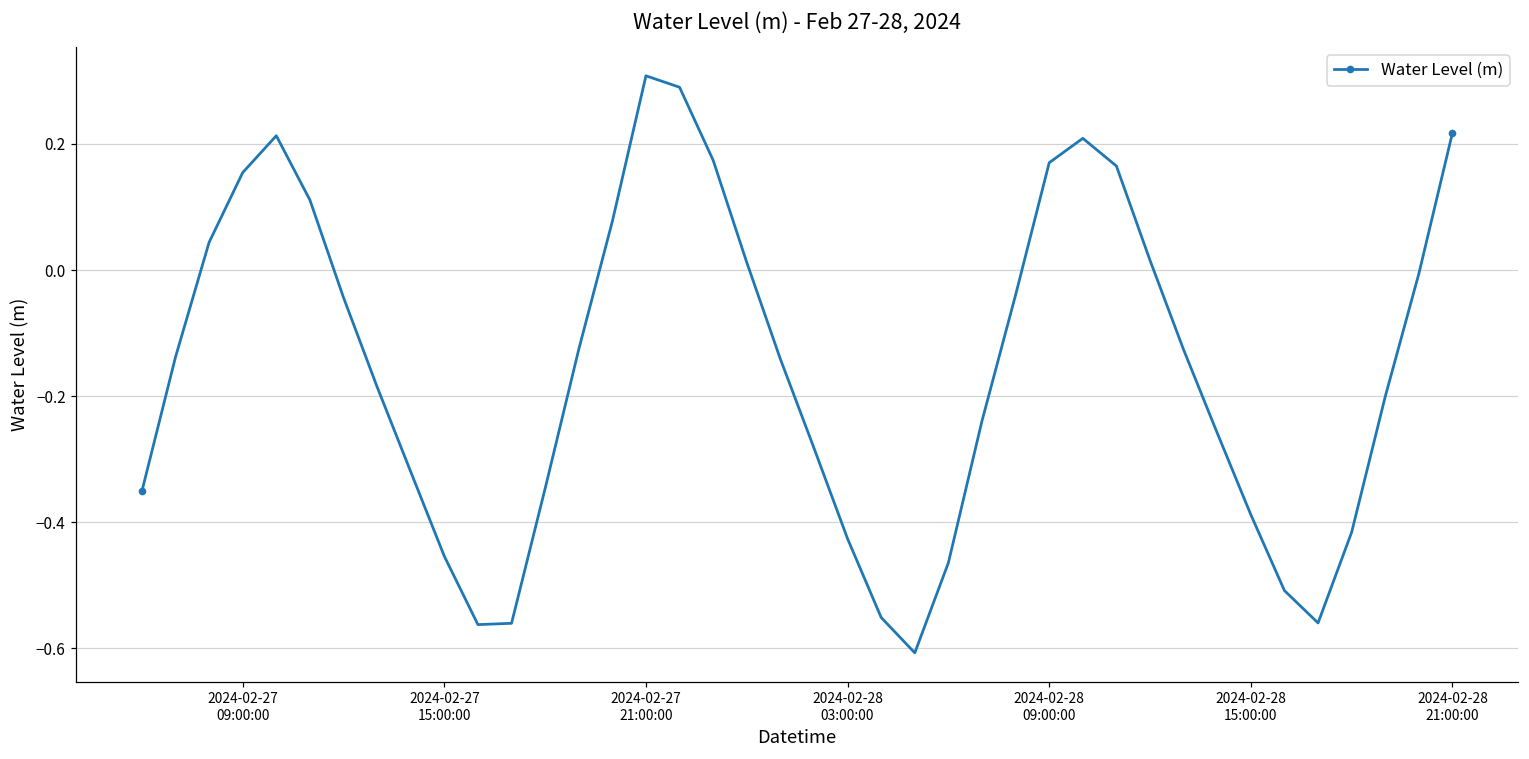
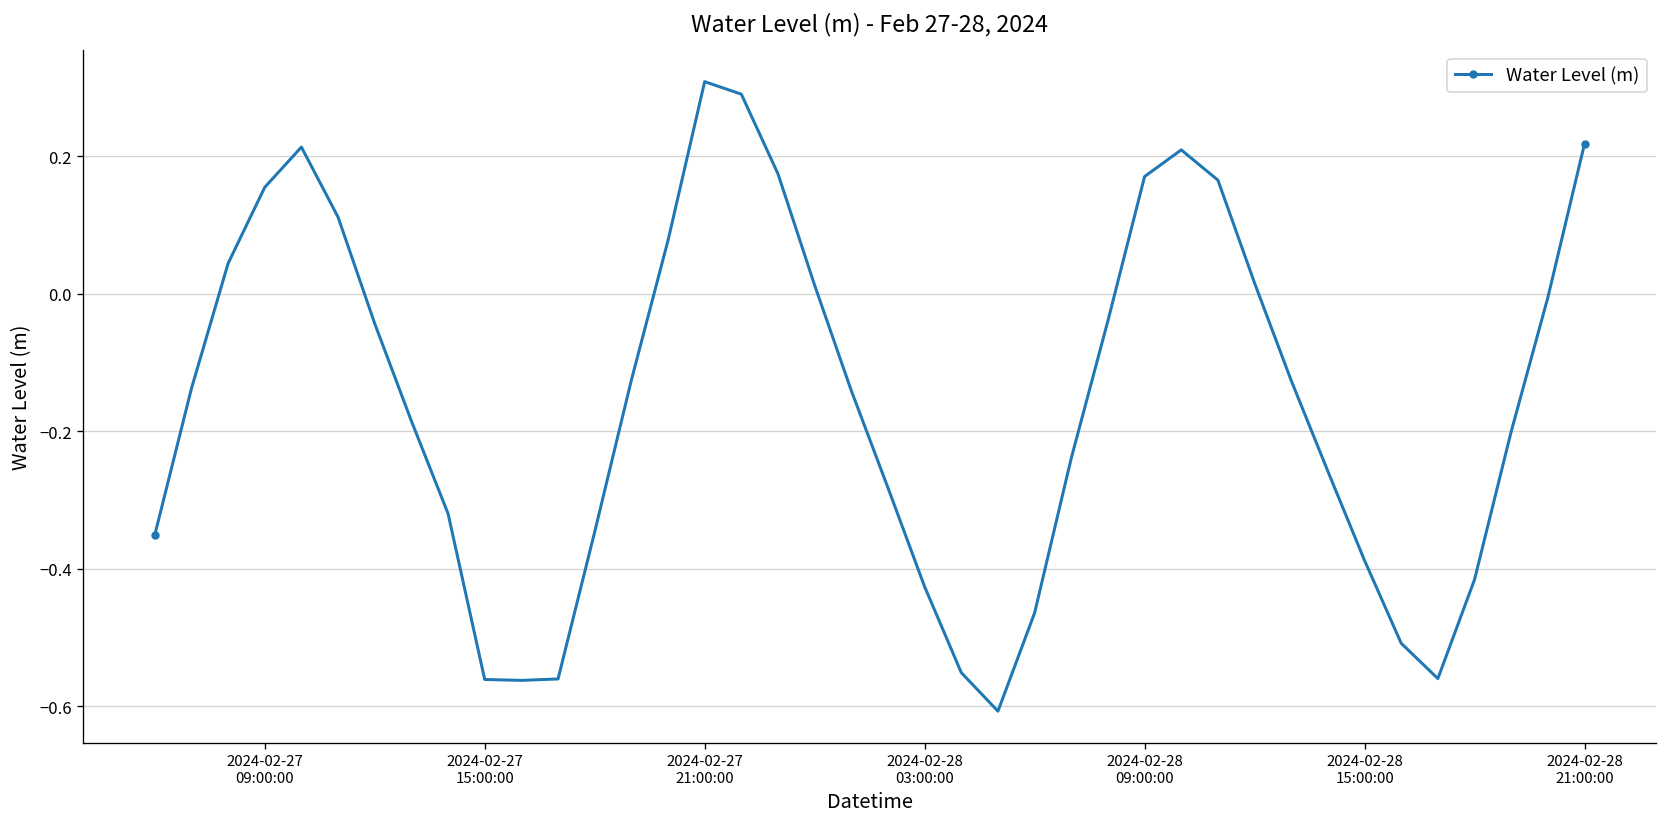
  {
    "2024-02-27 09:00:00": 0.15,
-   "2024-02-27 15:00:00": -0.45,
+   "2024-02-27 15:00:00": -0.56,
    "2024-02-27 21:00:00": 0.31,
    "2024-02-28 03:00:00": -0.43,
    "2024-02-28 09:00:00": 0.17,
    "2024-02-28 15:00:00": -0.39,
    "2024-02-28 21:00:00": 0.22
  }
